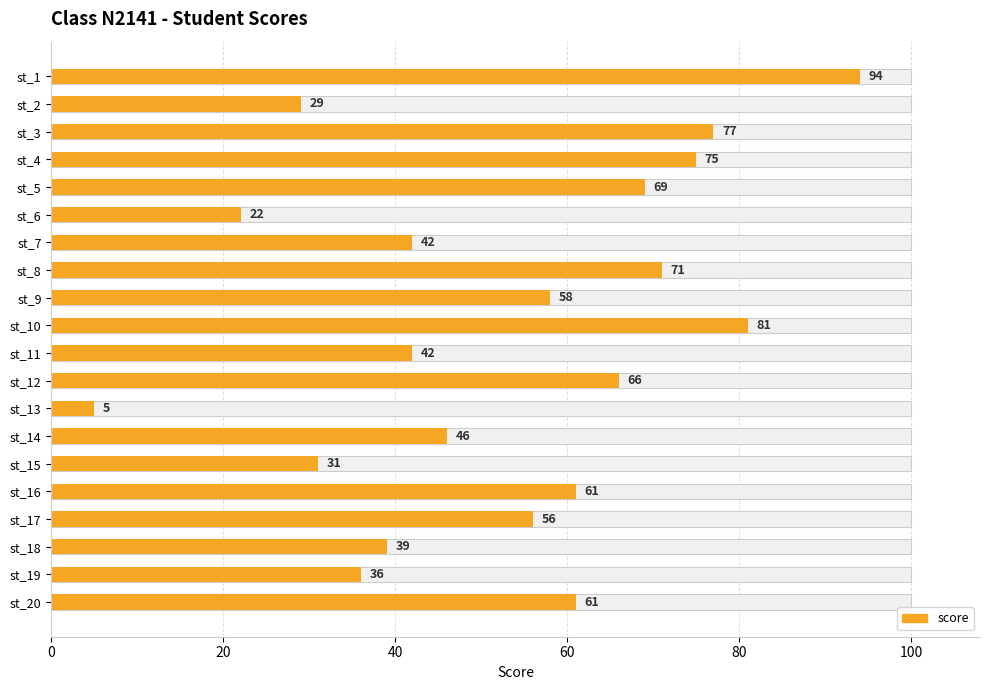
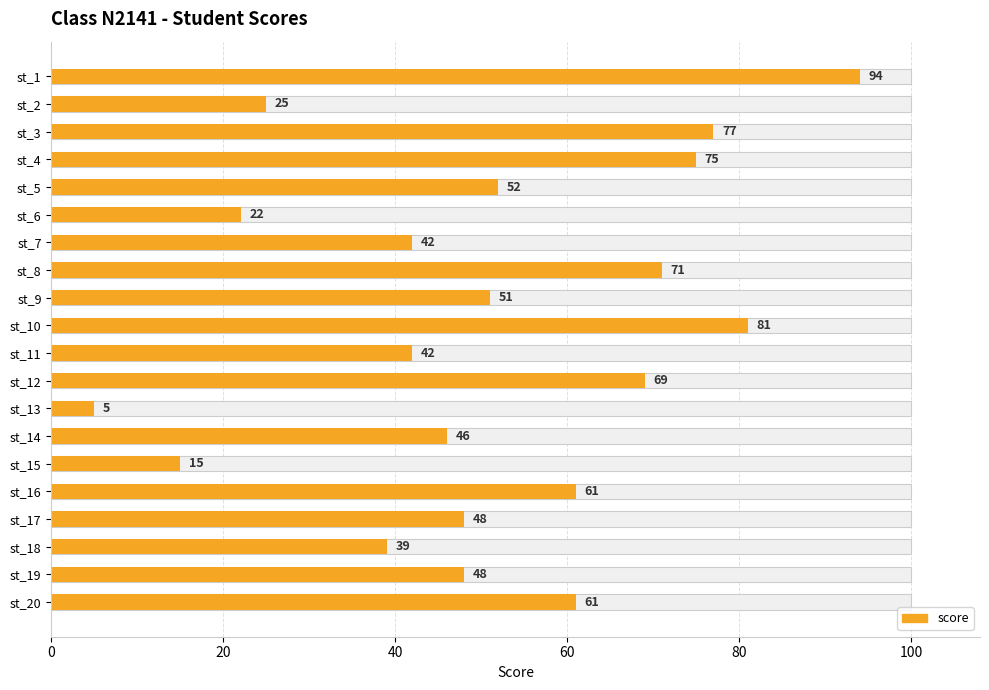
  {
    "score": {
-     "st_2": 29,
-     "st_5": 69,
-     "st_9": 58,
-     "st_12": 66,
-     "st_15": 31,
-     "st_17": 56,
-     "st_19": 36
+     "st_2": 25,
+     "st_5": 52,
+     "st_9": 51,
+     "st_12": 69,
+     "st_15": 15,
+     "st_17": 48,
+     "st_19": 48
    }
  }
